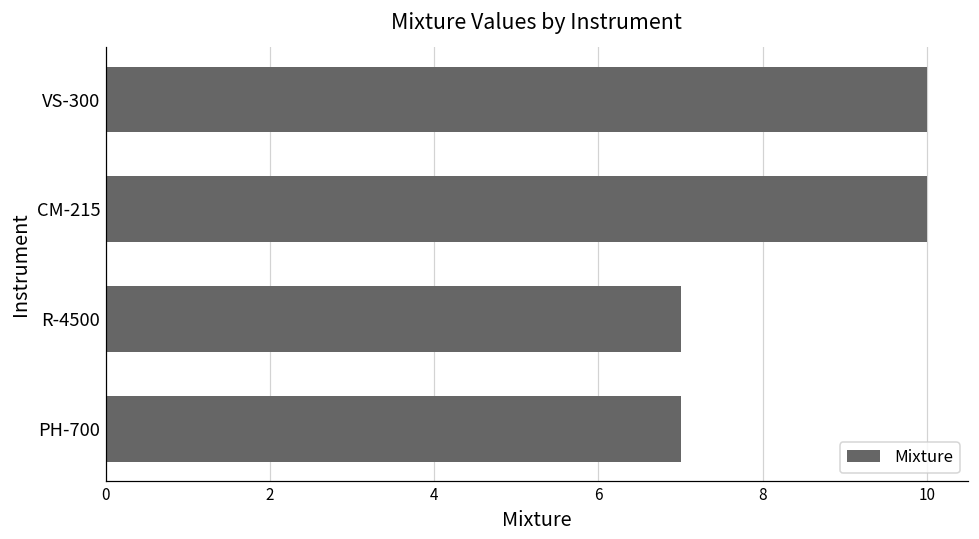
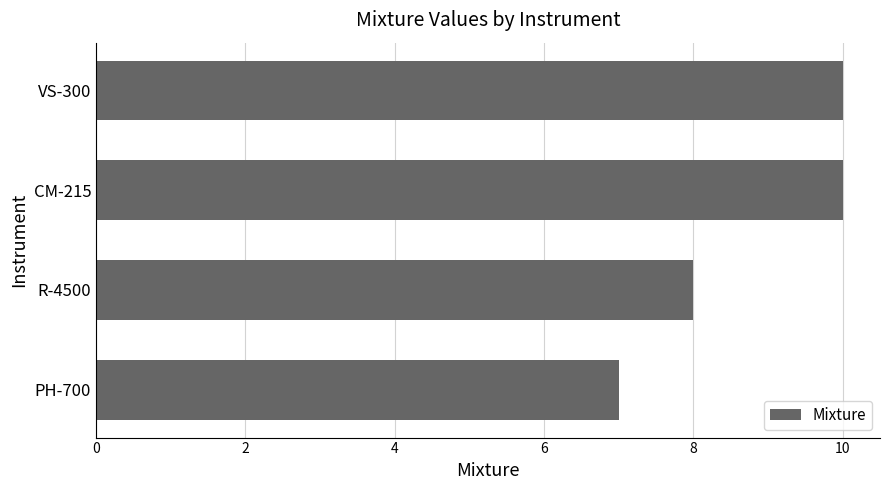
  {
    "VS-300": 10,
    "CM-215": 10,
-   "R-4500": 7,
+   "R-4500": 8,
    "PH-700": 7
  }
